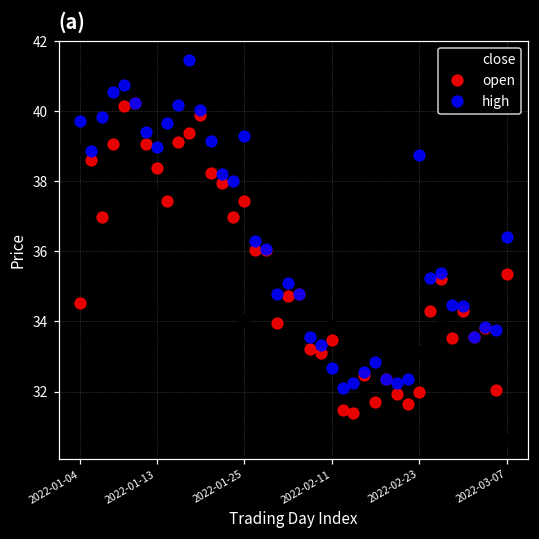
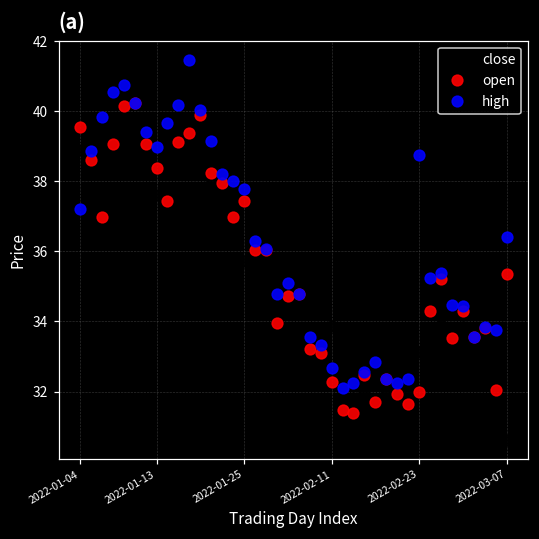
  {
    "close": {
      "2022-01-04": 38.9,
      "2022-01-13": 37.6,
-     "2022-01-25": 34.1,
+     "2022-01-25": 35.7,
      "2022-02-11": 33.9,
      "2022-02-23": 33.1,
      "2022-03-07": 30.6
    },
    "open": {
-     "2022-01-04": 34.5,
+     "2022-01-04": 39.5,
      "2022-01-13": 38.4,
      "2022-01-25": 37.4,
-     "2022-02-11": 33.5,
+     "2022-02-11": 32.3,
      "2022-02-23": 32.0,
      "2022-03-07": 35.4
    },
    "high": {
-     "2022-01-04": 39.7,
+     "2022-01-04": 37.2,
      "2022-01-13": 39.0,
-     "2022-01-25": 39.3,
+     "2022-01-25": 37.8,
      "2022-02-11": 32.7,
      "2022-02-23": 38.8,
      "2022-03-07": 36.4
    }
  }
